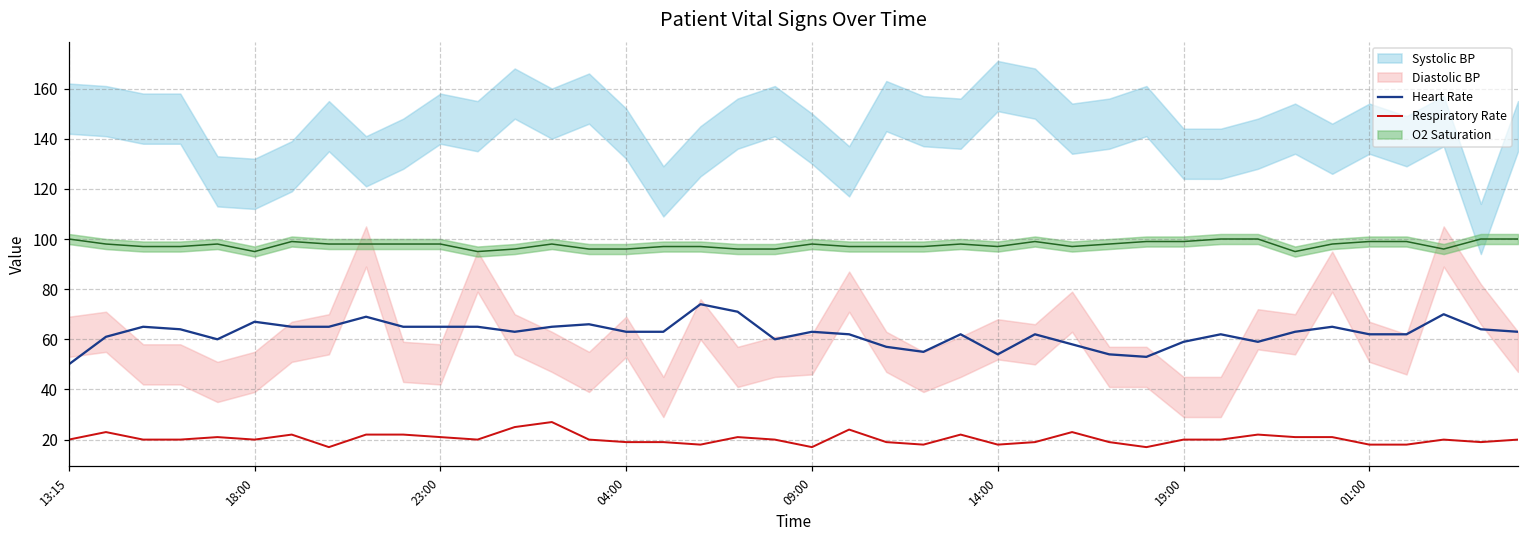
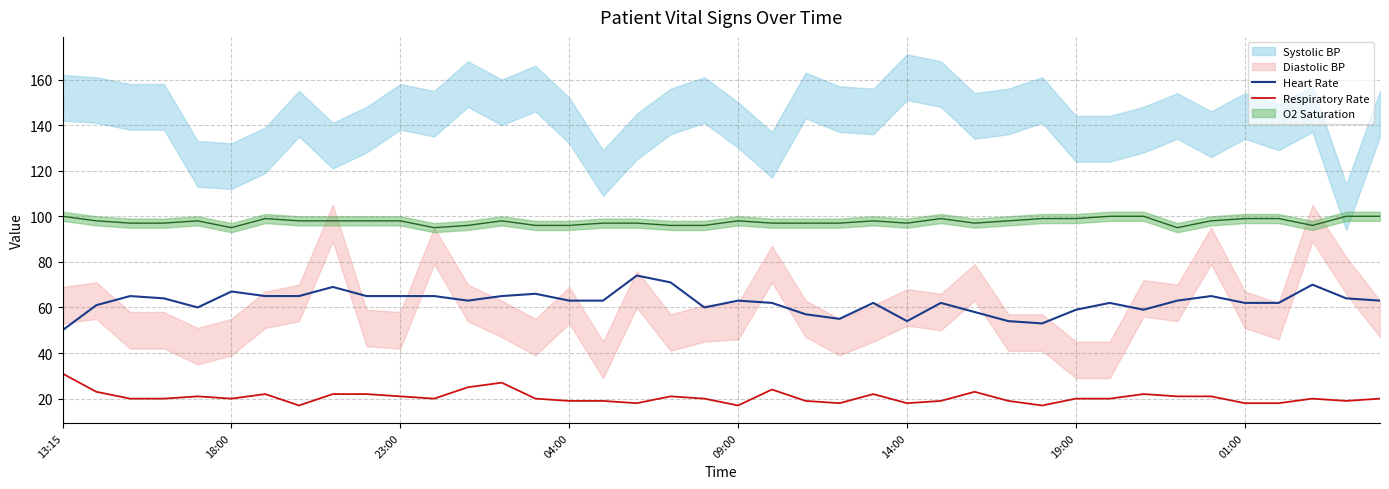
  {
    "Heart Rate": {
      "13:15": 50
    },
    "Respiratory Rate": {
-     "13:15": 20,
+     "13:15": 31,
      "09:00": 17
    }
  }
